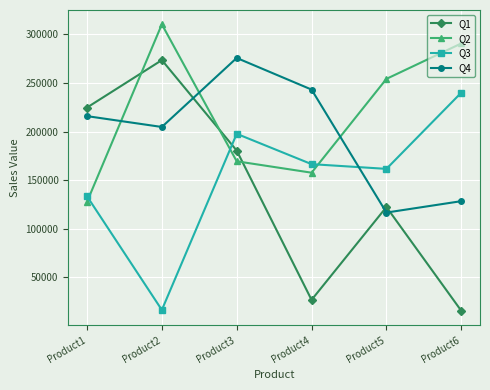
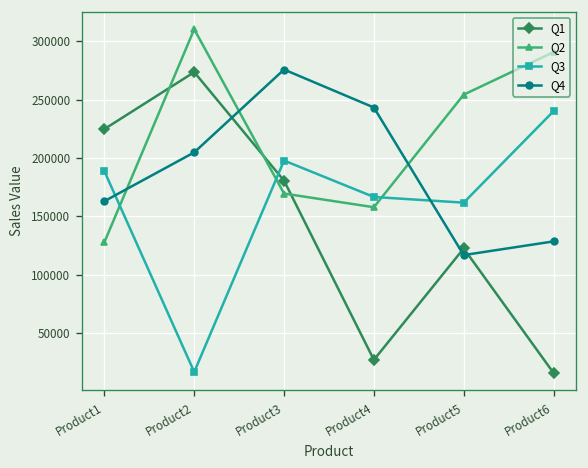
  {
    "Q3": {
-     "Product1": 130000,
+     "Product1": 190000,
      "Product2": 20000,
      "Product3": 200000,
      "Product4": 170000,
      "Product5": 160000,
      "Product6": 240000
    },
    "Q4": {
-     "Product1": 220000,
+     "Product1": 160000,
      "Product2": 200000,
      "Product3": 280000,
      "Product4": 240000,
      "Product5": 120000,
      "Product6": 130000
    }
  }
